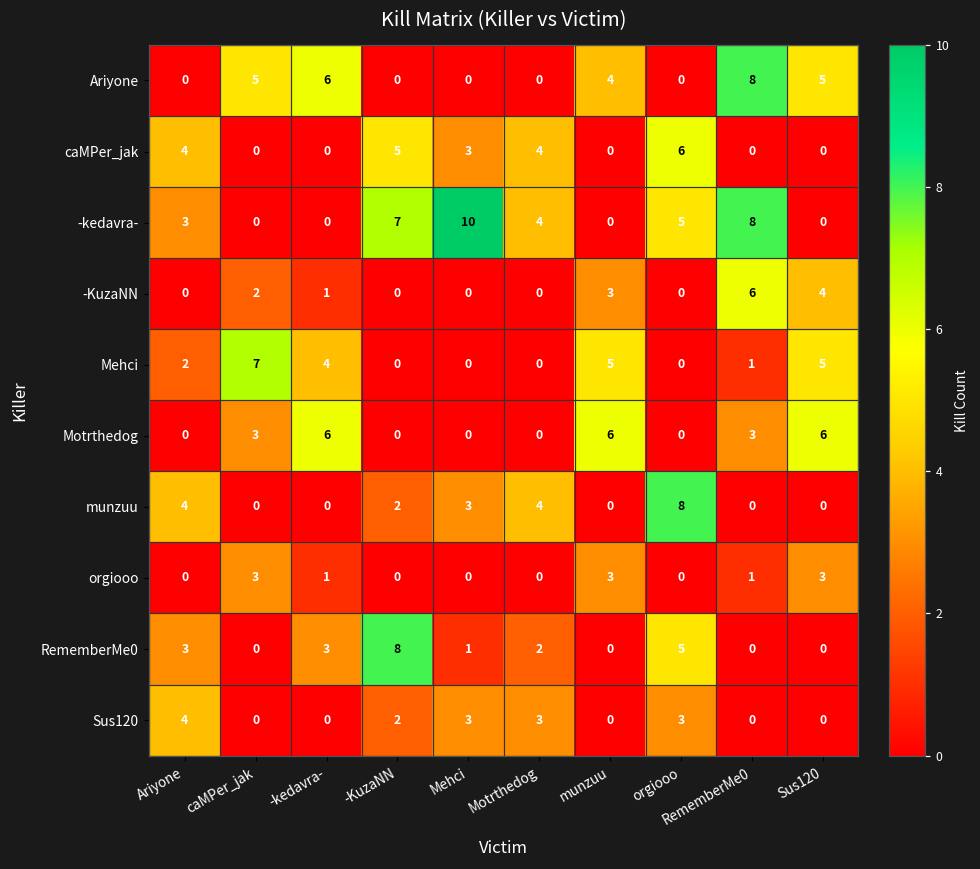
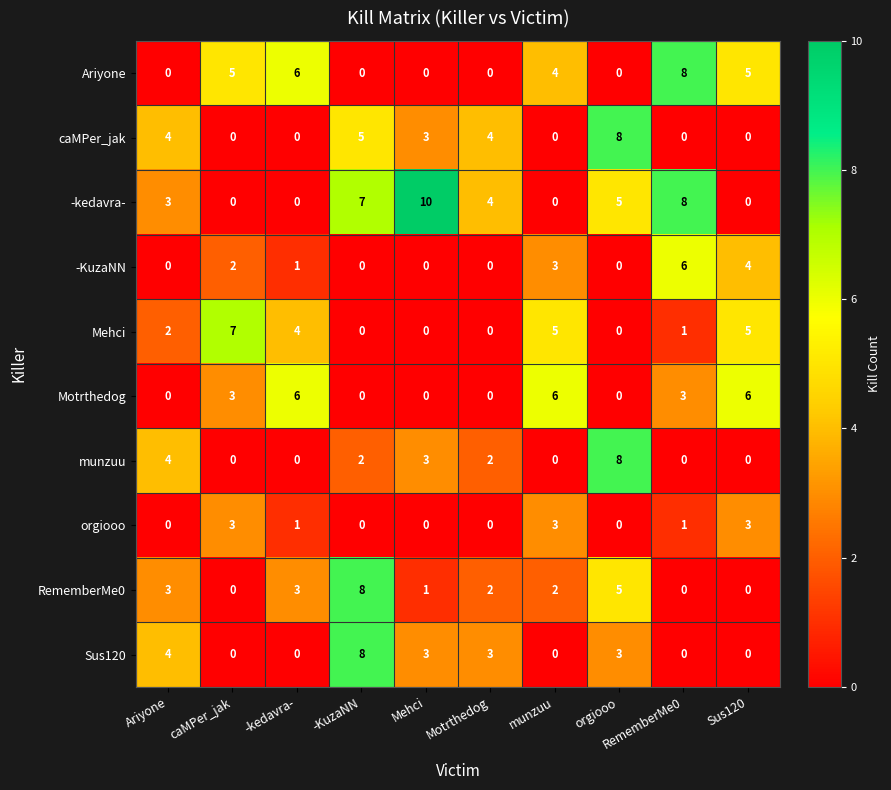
  {
    "Ariyone": {
      "Ariyone": 0,
      "caMPer_jak": 5,
      "-kedavra-": 6,
      "-KuzaNN": 0,
      "Mehci": 0,
      "Motrthedog": 0,
      "munzuu": 4,
      "orgiooo": 0,
      "RememberMe0": 8,
      "Sus120": 5
    },
    "caMPer_jak": {
      "Ariyone": 4,
      "caMPer_jak": 0,
      "-kedavra-": 0,
      "-KuzaNN": 5,
      "Mehci": 3,
      "Motrthedog": 4,
      "munzuu": 0,
-     "orgiooo": 6,
+     "orgiooo": 8,
      "RememberMe0": 0,
      "Sus120": 0
    },
    "-kedavra-": {
      "Ariyone": 3,
      "caMPer_jak": 0,
      "-kedavra-": 0,
      "-KuzaNN": 7,
      "Mehci": 10,
      "Motrthedog": 4,
      "munzuu": 0,
      "orgiooo": 5,
      "RememberMe0": 8,
      "Sus120": 0
    },
    "-KuzaNN": {
      "Ariyone": 0,
      "caMPer_jak": 2,
      "-kedavra-": 1,
      "-KuzaNN": 0,
      "Mehci": 0,
      "Motrthedog": 0,
      "munzuu": 3,
      "orgiooo": 0,
      "RememberMe0": 6,
      "Sus120": 4
    },
    "Mehci": {
      "Ariyone": 2,
      "caMPer_jak": 7,
      "-kedavra-": 4,
      "-KuzaNN": 0,
      "Mehci": 0,
      "Motrthedog": 0,
      "munzuu": 5,
      "orgiooo": 0,
      "RememberMe0": 1,
      "Sus120": 5
    },
    "Motrthedog": {
      "Ariyone": 0,
      "caMPer_jak": 3,
      "-kedavra-": 6,
      "-KuzaNN": 0,
      "Mehci": 0,
      "Motrthedog": 0,
      "munzuu": 6,
      "orgiooo": 0,
      "RememberMe0": 3,
      "Sus120": 6
    },
    "munzuu": {
      "Ariyone": 4,
      "caMPer_jak": 0,
      "-kedavra-": 0,
      "-KuzaNN": 2,
      "Mehci": 3,
-     "Motrthedog": 4,
+     "Motrthedog": 2,
      "munzuu": 0,
      "orgiooo": 8,
      "RememberMe0": 0,
      "Sus120": 0
    },
    "orgiooo": {
      "Ariyone": 0,
      "caMPer_jak": 3,
      "-kedavra-": 1,
      "-KuzaNN": 0,
      "Mehci": 0,
      "Motrthedog": 0,
      "munzuu": 3,
      "orgiooo": 0,
      "RememberMe0": 1,
      "Sus120": 3
    },
    "RememberMe0": {
      "Ariyone": 3,
      "caMPer_jak": 0,
      "-kedavra-": 3,
      "-KuzaNN": 8,
      "Mehci": 1,
      "Motrthedog": 2,
-     "munzuu": 0,
+     "munzuu": 2,
      "orgiooo": 5,
      "RememberMe0": 0,
      "Sus120": 0
    },
    "Sus120": {
      "Ariyone": 4,
      "caMPer_jak": 0,
      "-kedavra-": 0,
-     "-KuzaNN": 2,
+     "-KuzaNN": 8,
      "Mehci": 3,
      "Motrthedog": 3,
      "munzuu": 0,
      "orgiooo": 3,
      "RememberMe0": 0,
      "Sus120": 0
    }
  }
